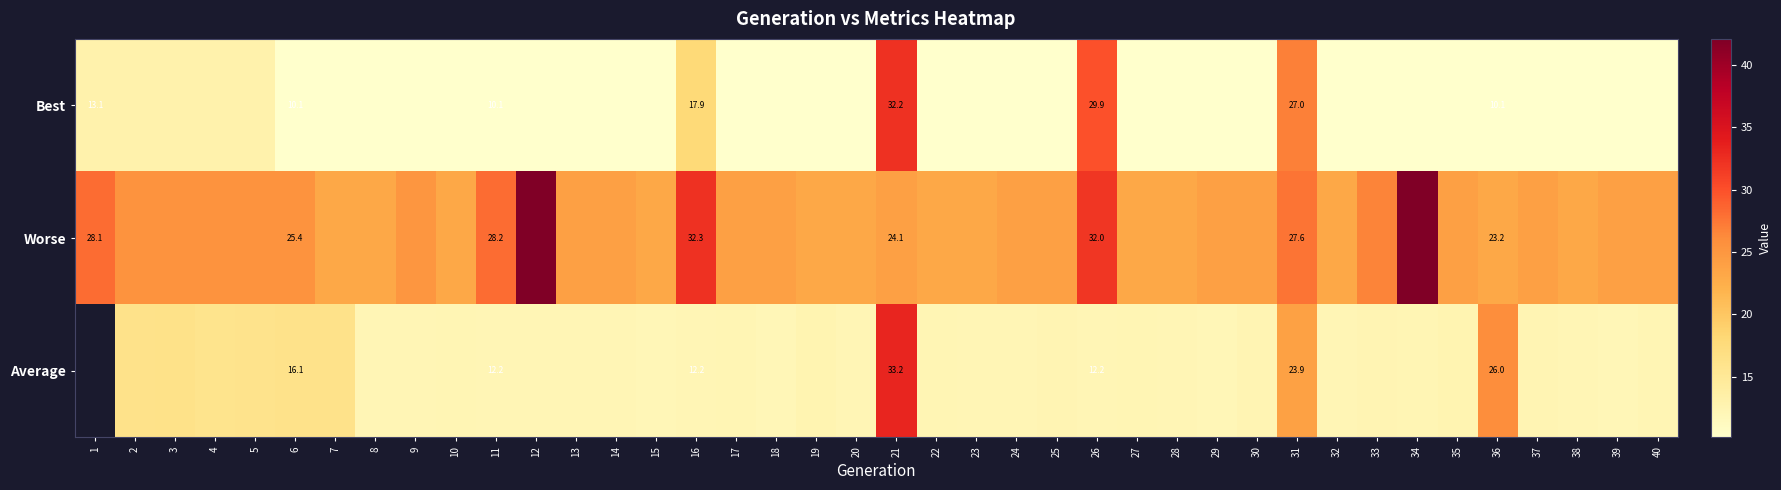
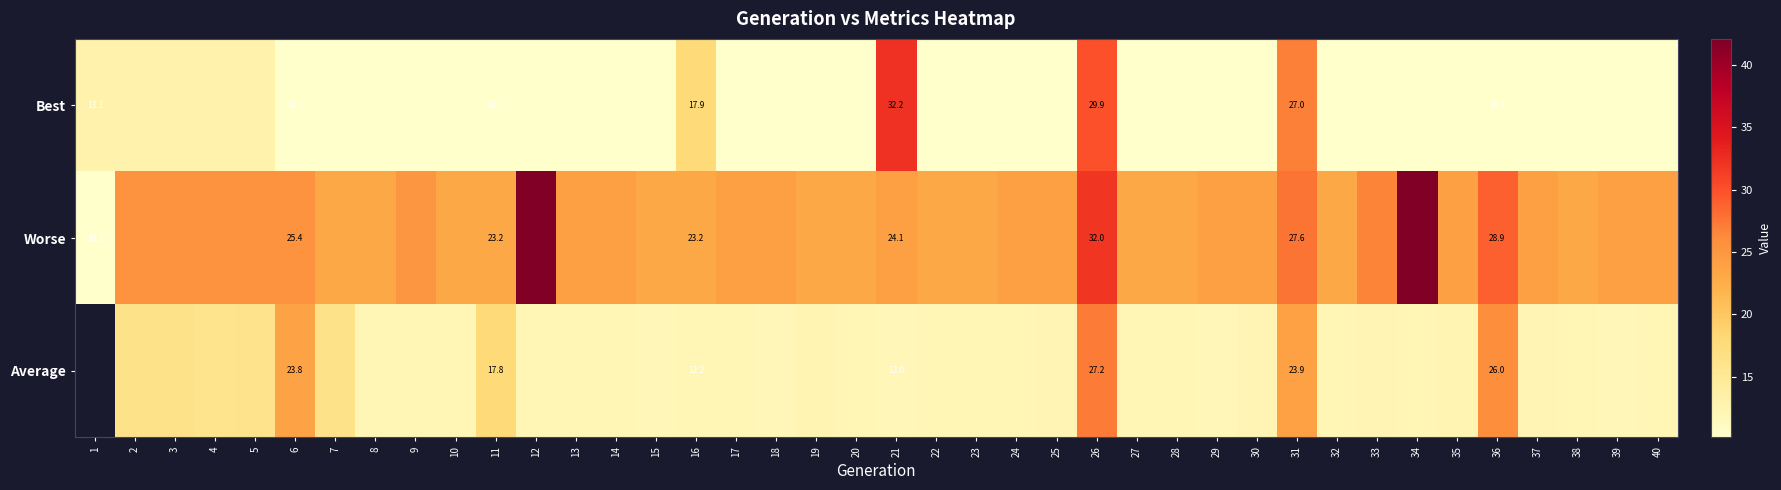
  {
    "Best": {
      "1": 13.1,
      "6": 10.1,
      "11": 10.1,
      "16": 17.9,
      "21": 32.2,
      "26": 29.9,
      "31": 27.0,
      "36": 10.1
    },
    "Worse": {
-     "1": 28.1,
+     "1": 10.3,
      "6": 25.4,
-     "11": 28.2,
-     "16": 32.3,
+     "11": 23.2,
+     "16": 23.2,
      "21": 24.1,
      "26": 32.0,
      "31": 27.6,
-     "36": 23.2
+     "36": 28.9
    },
    "Average": {
-     "6": 16.1,
-     "11": 12.2,
+     "6": 23.8,
+     "11": 17.8,
      "16": 12.2,
-     "21": 33.2,
-     "26": 12.2,
+     "21": 12.0,
+     "26": 27.2,
      "31": 23.9,
      "36": 26.0
    }
  }
